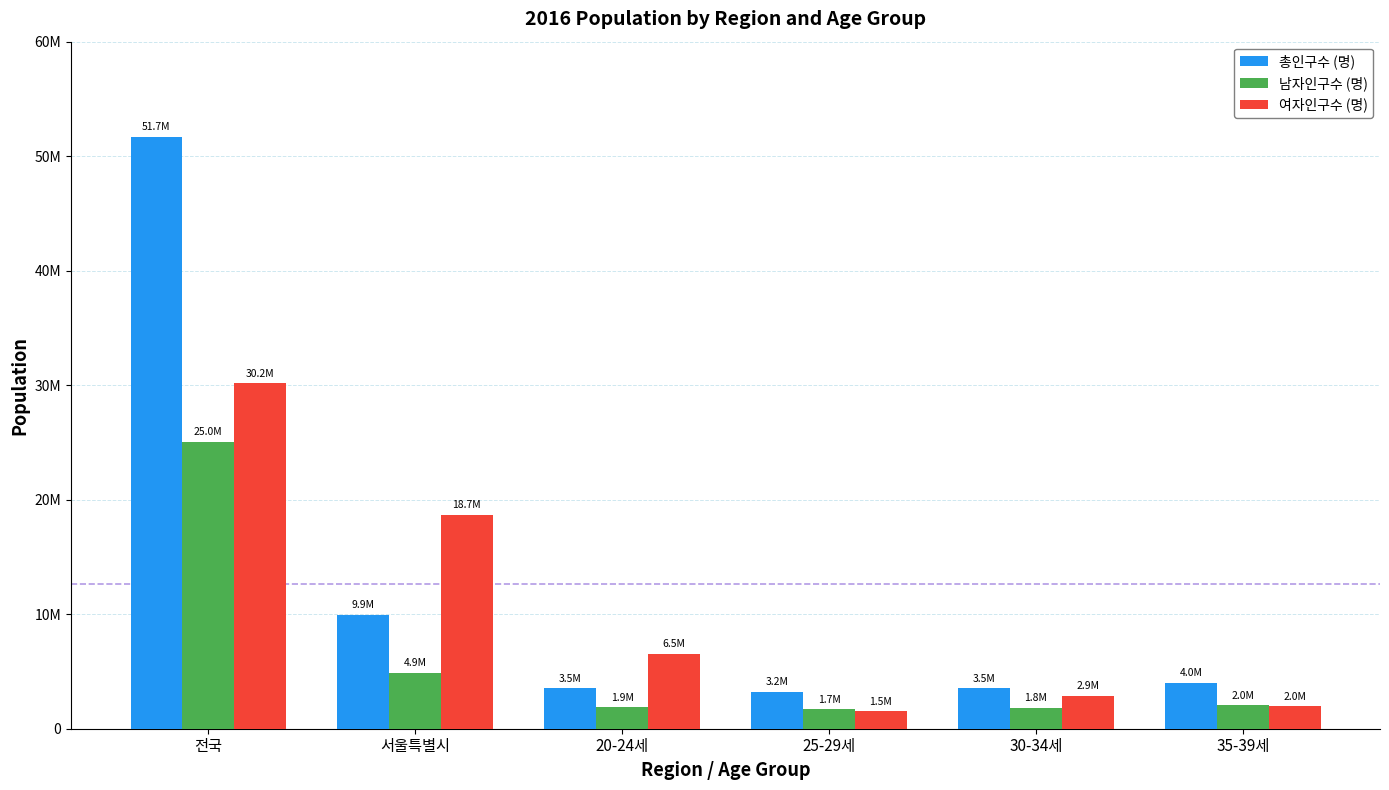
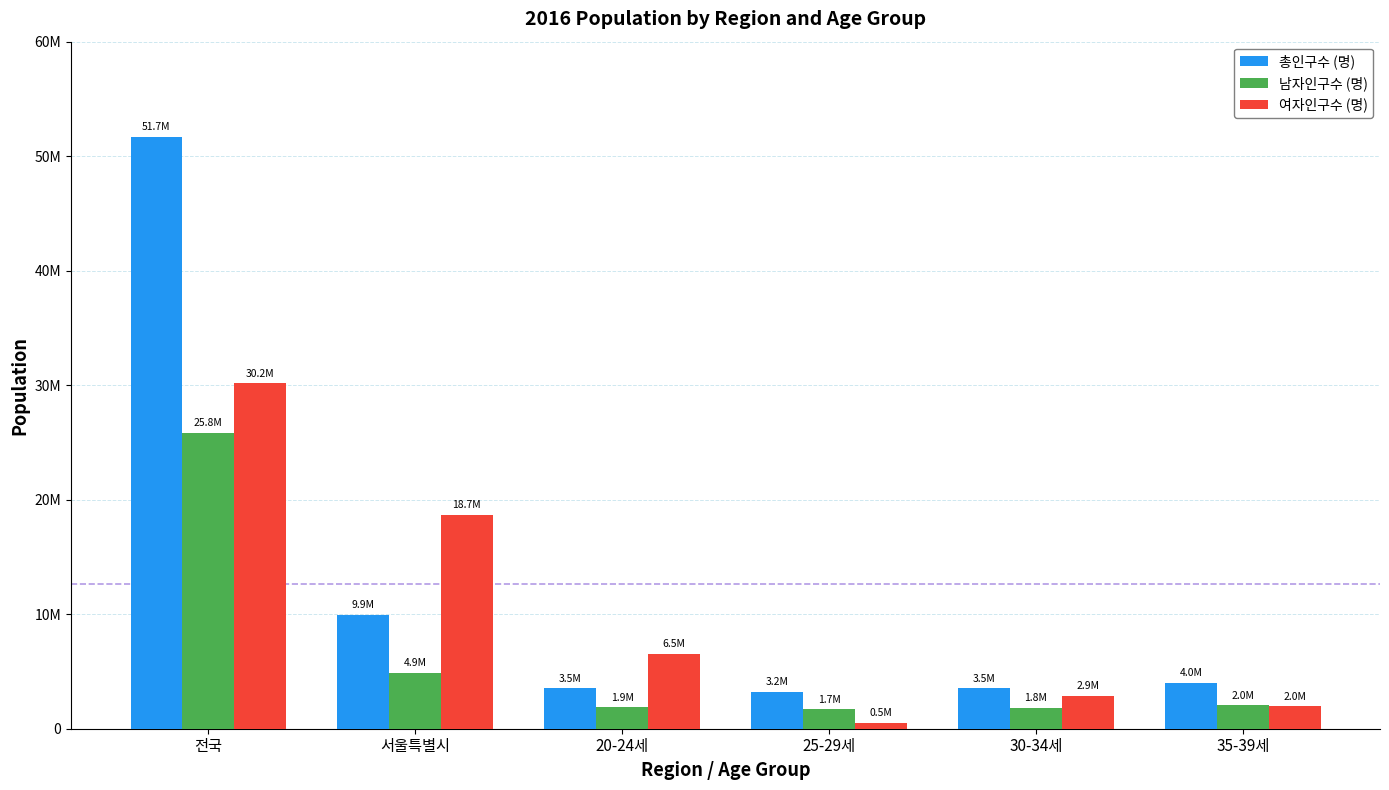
  {
    "총인구수 (명)": {
      "전국": "51.7M",
      "서울특별시": "9.9M",
      "20-24세": "3.5M",
      "25-29세": "3.2M",
      "30-34세": "3.5M",
      "35-39세": "4.0M"
    },
    "남자인구수 (명)": {
-     "전국": "25.0M",
+     "전국": "25.8M",
      "서울특별시": "4.9M",
      "20-24세": "1.9M",
      "25-29세": "1.7M",
      "30-34세": "1.8M",
      "35-39세": "2.0M"
    },
    "여자인구수 (명)": {
      "전국": "30.2M",
      "서울특별시": "18.7M",
      "20-24세": "6.5M",
-     "25-29세": "1.5M",
+     "25-29세": "0.5M",
      "30-34세": "2.9M",
      "35-39세": "2.0M"
    }
  }
